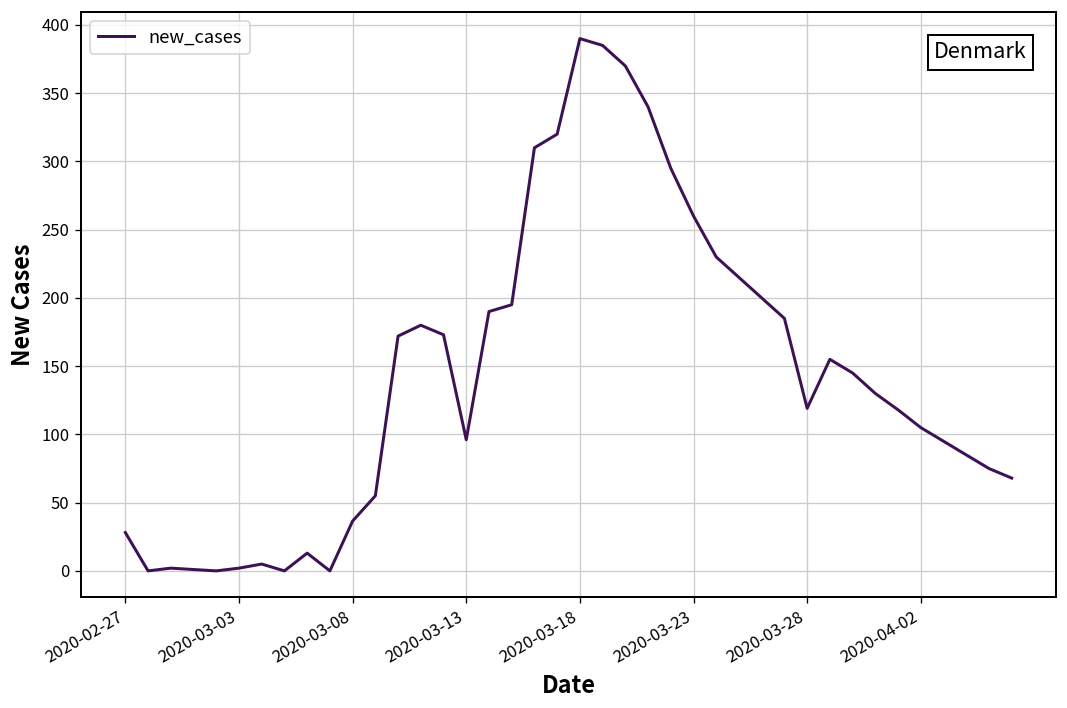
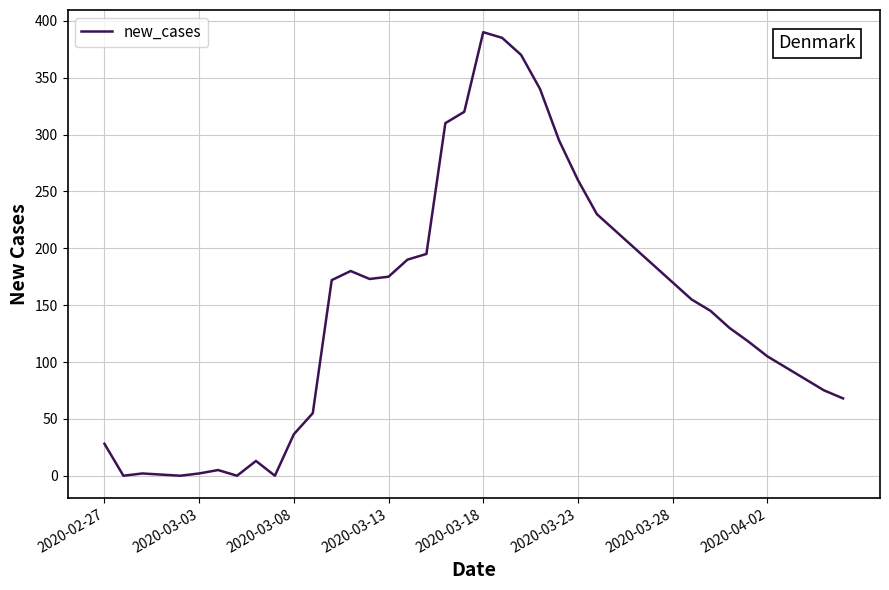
  {
    "2020-02-27": 28,
    "2020-03-03": 2,
    "2020-03-08": 37,
-   "2020-03-13": 96,
+   "2020-03-13": 175,
    "2020-03-18": 390,
    "2020-03-23": 260,
-   "2020-03-28": 119,
+   "2020-03-28": 170,
    "2020-04-02": 105
  }
